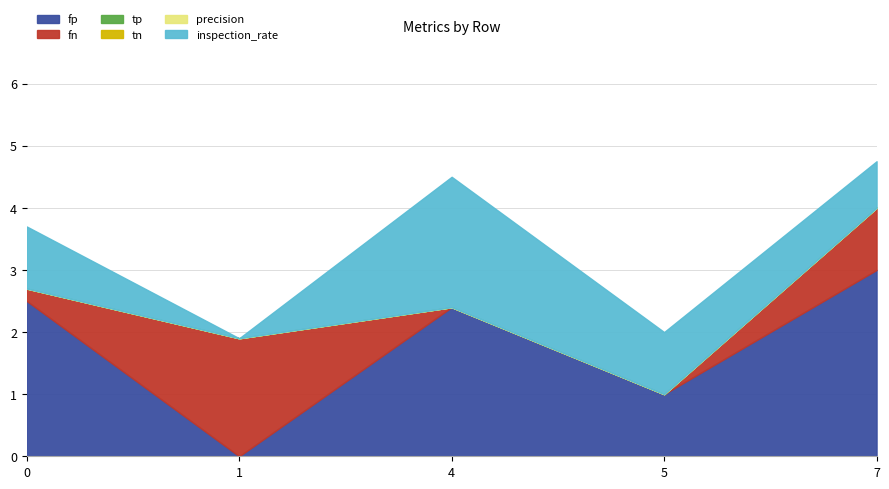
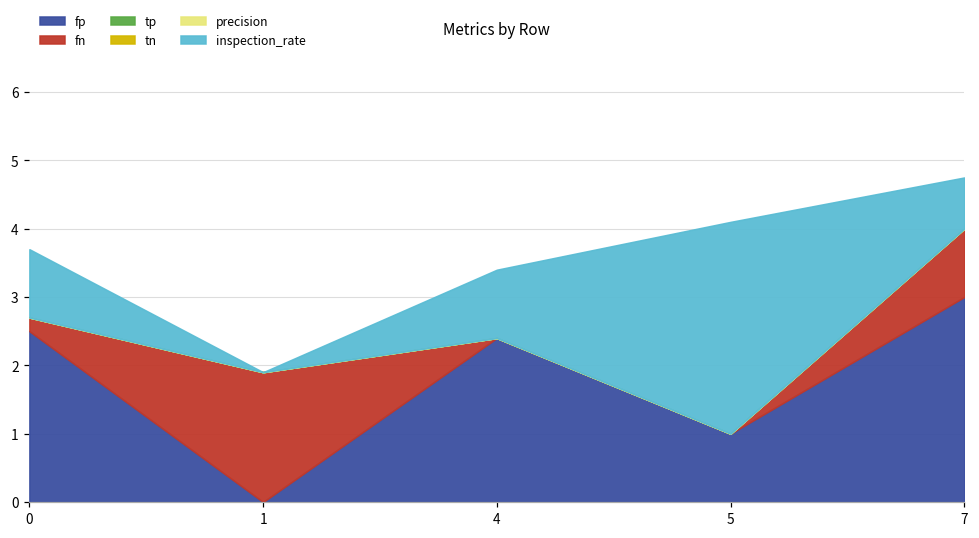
  {
    "fp": {
      "0": 2.5,
      "1": 0.0,
      "7": 3.0
    },
    "inspection_rate": {
      "0": 1.0,
-     "4": 2.1,
-     "5": 1.0,
+     "4": 1.0,
+     "5": 3.1,
      "7": 0.8
    }
  }
